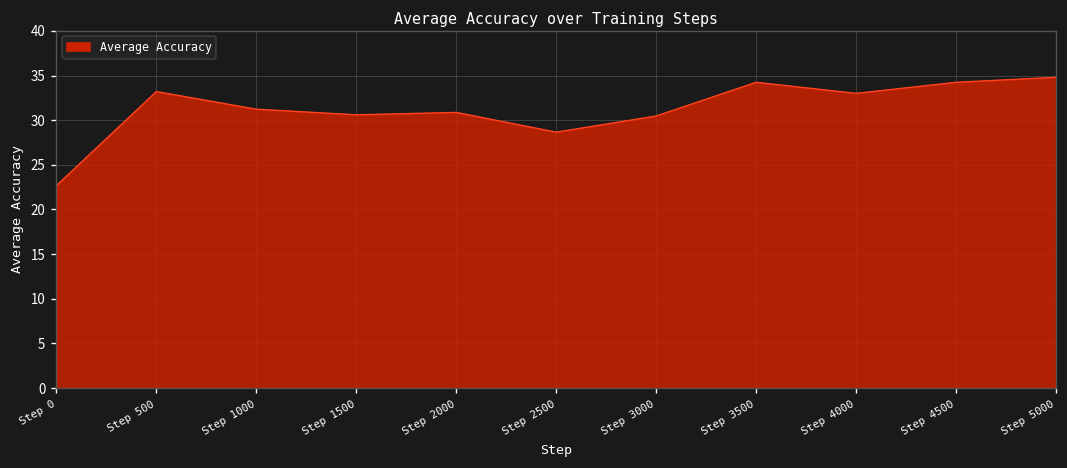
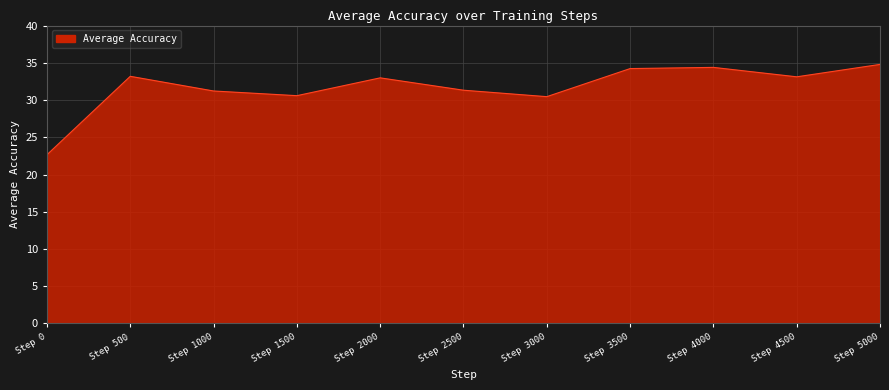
  {
    "Step 0": 23,
    "Step 500": 33,
    "Step 1000": 31,
    "Step 1500": 31,
-   "Step 2000": 31,
-   "Step 2500": 29,
+   "Step 2000": 33,
+   "Step 2500": 31,
    "Step 3000": 30,
    "Step 3500": 34,
-   "Step 4000": 33,
-   "Step 4500": 34,
+   "Step 4000": 34,
+   "Step 4500": 33,
    "Step 5000": 35
  }
